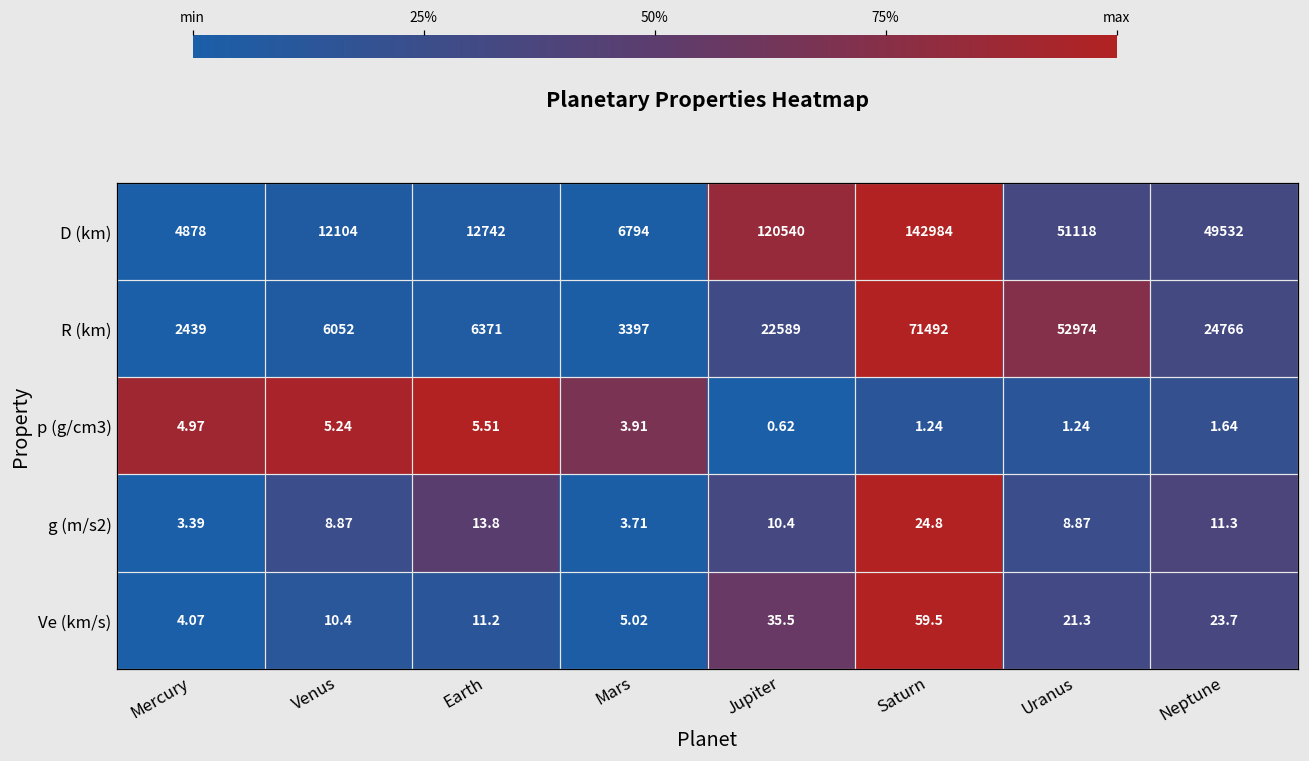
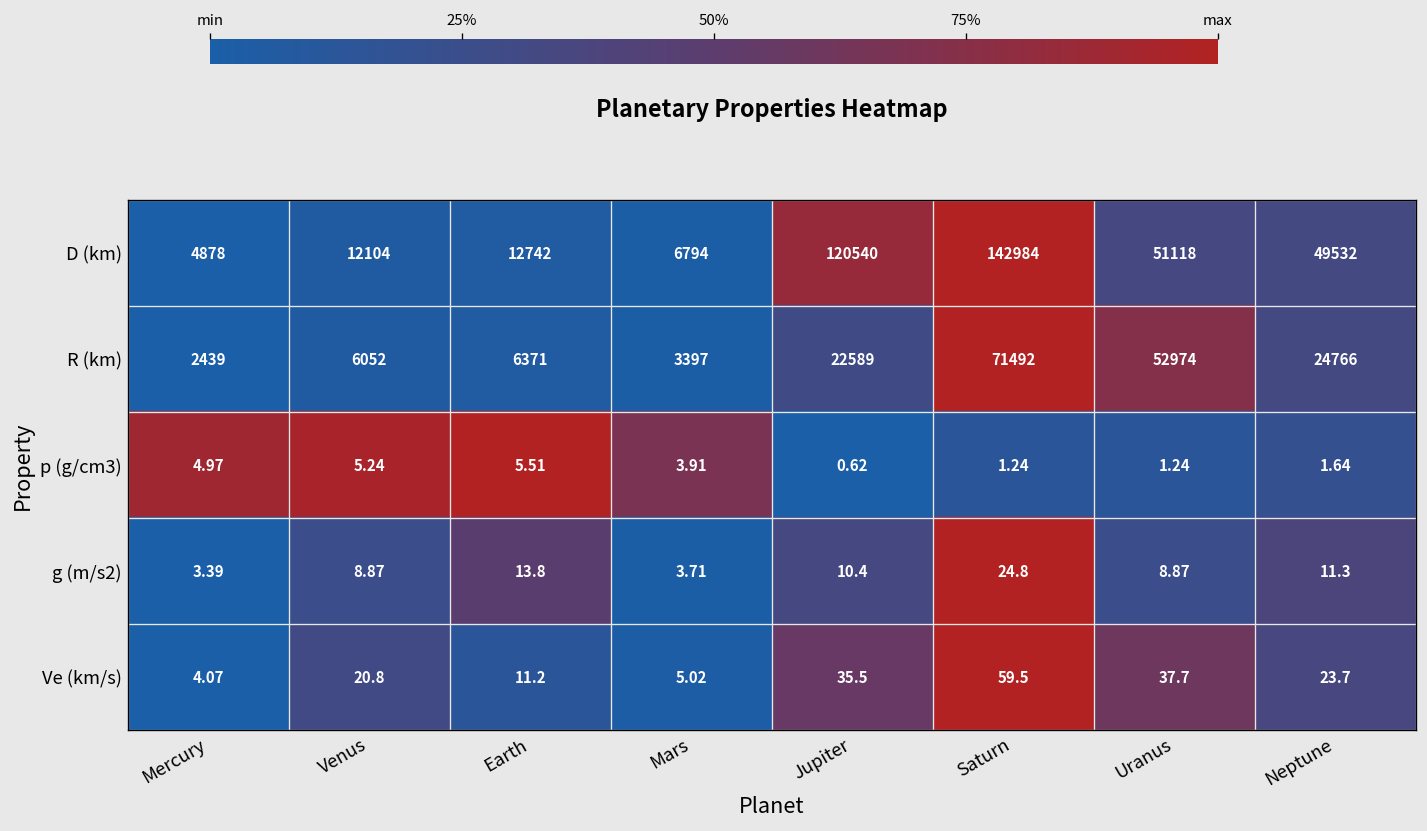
  {
    "D (km)": {
      "Mercury": 4878,
      "Venus": 12104,
      "Earth": 12742,
      "Mars": 6794,
      "Jupiter": 120540,
      "Saturn": 142984,
      "Uranus": 51118,
      "Neptune": 49532
    },
    "R (km)": {
      "Mercury": 2439,
      "Venus": 6052,
      "Earth": 6371,
      "Mars": 3397,
      "Jupiter": 22589,
      "Saturn": 71492,
      "Uranus": 52974,
      "Neptune": 24766
    },
    "p (g/cm3)": {
      "Mercury": 4.97,
      "Venus": 5.24,
      "Earth": 5.51,
      "Mars": 3.91,
      "Jupiter": 0.62,
      "Saturn": 1.24,
      "Uranus": 1.24,
      "Neptune": 1.64
    },
    "g (m/s2)": {
      "Mercury": 3.39,
      "Venus": 8.87,
      "Earth": 13.8,
      "Mars": 3.71,
      "Jupiter": 10.4,
      "Saturn": 24.8,
      "Uranus": 8.87,
      "Neptune": 11.3
    },
    "Ve (km/s)": {
      "Mercury": 4.07,
-     "Venus": 10.4,
+     "Venus": 20.8,
      "Earth": 11.2,
      "Mars": 5.02,
      "Jupiter": 35.5,
      "Saturn": 59.5,
-     "Uranus": 21.3,
+     "Uranus": 37.7,
      "Neptune": 23.7
    }
  }
